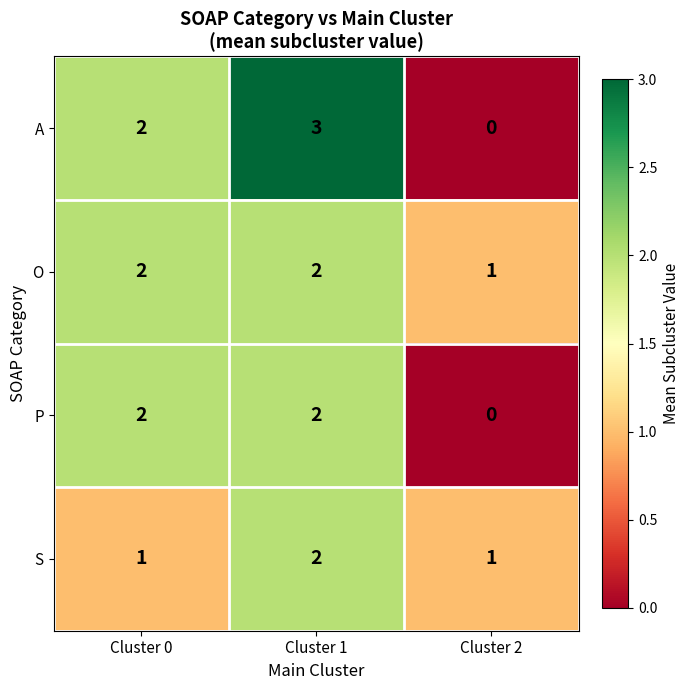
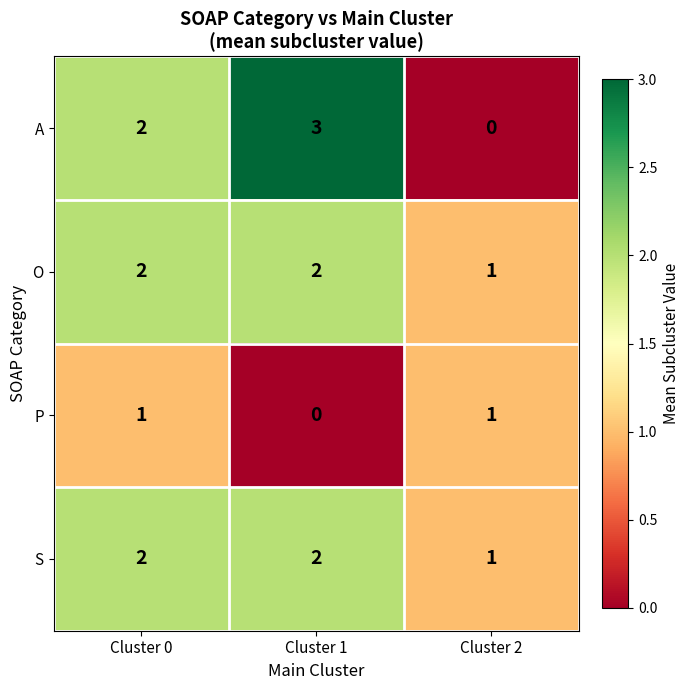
  {
    "A": {
      "Cluster 0": 2,
      "Cluster 1": 3,
      "Cluster 2": 0
    },
    "O": {
      "Cluster 0": 2,
      "Cluster 1": 2,
      "Cluster 2": 1
    },
    "P": {
-     "Cluster 0": 2,
-     "Cluster 1": 2,
-     "Cluster 2": 0
+     "Cluster 0": 1,
+     "Cluster 1": 0,
+     "Cluster 2": 1
    },
    "S": {
-     "Cluster 0": 1,
+     "Cluster 0": 2,
      "Cluster 1": 2,
      "Cluster 2": 1
    }
  }
